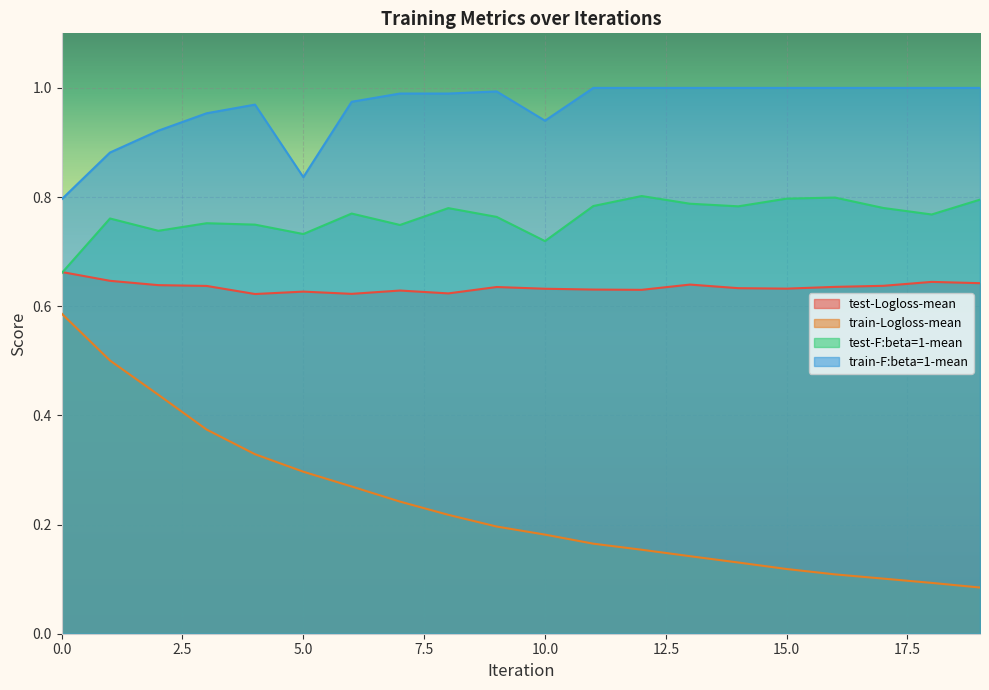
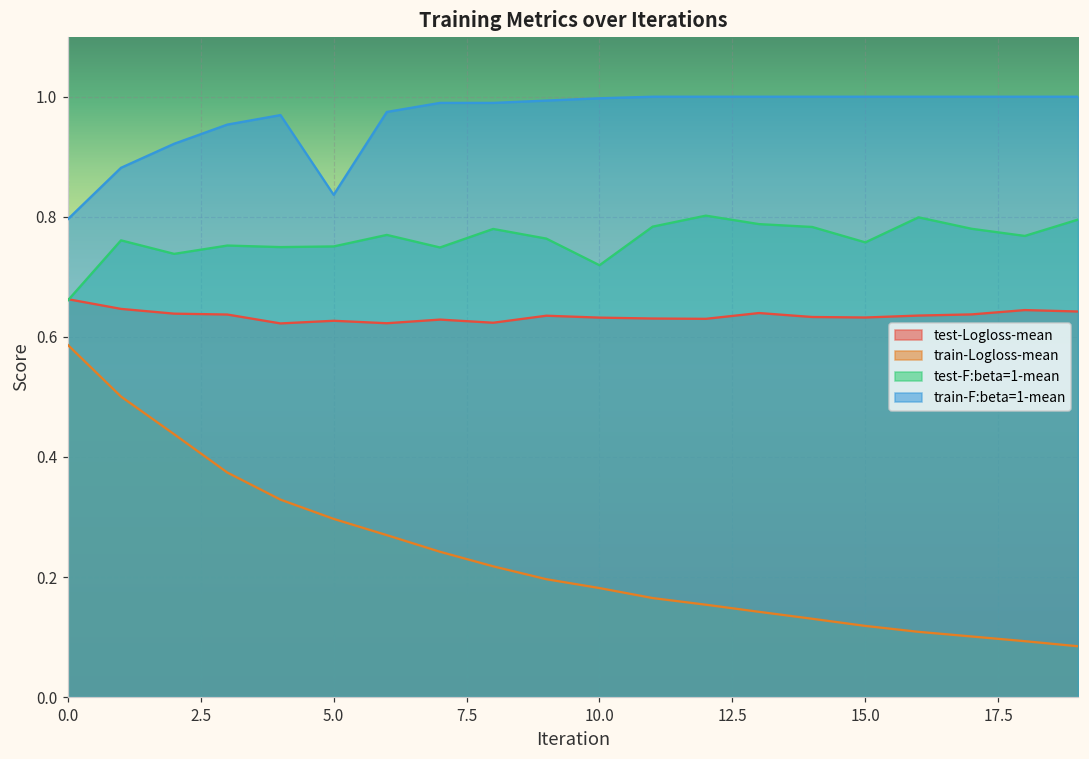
  {
    "test-F:beta=1-mean": {
-     "5.0": 0.73,
+     "5.0": 0.75,
      "10.0": 0.72,
-     "15.0": 0.80
+     "15.0": 0.76
    },
    "train-F:beta=1-mean": {
      "0.0": 0.80,
      "5.0": 0.84,
-     "10.0": 0.94,
+     "10.0": 1.00,
      "15.0": 1.00
    }
  }
